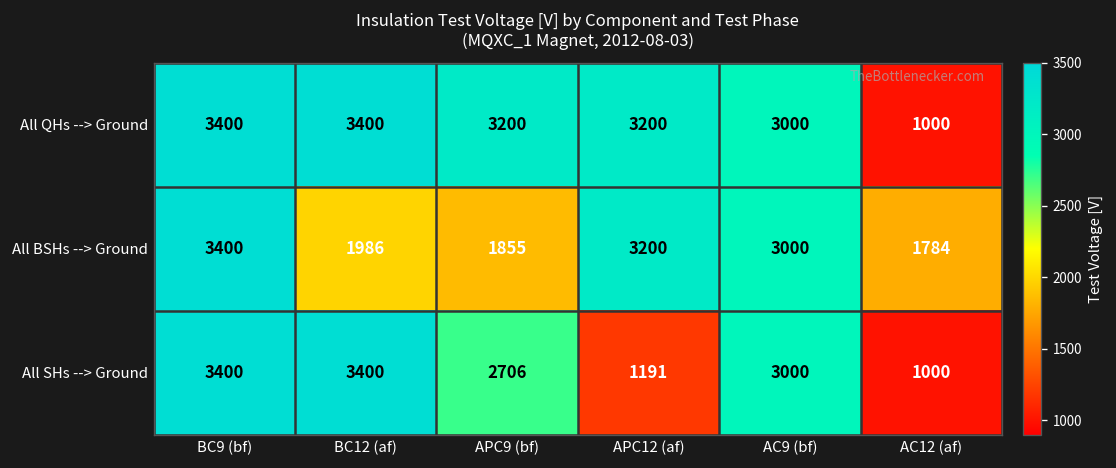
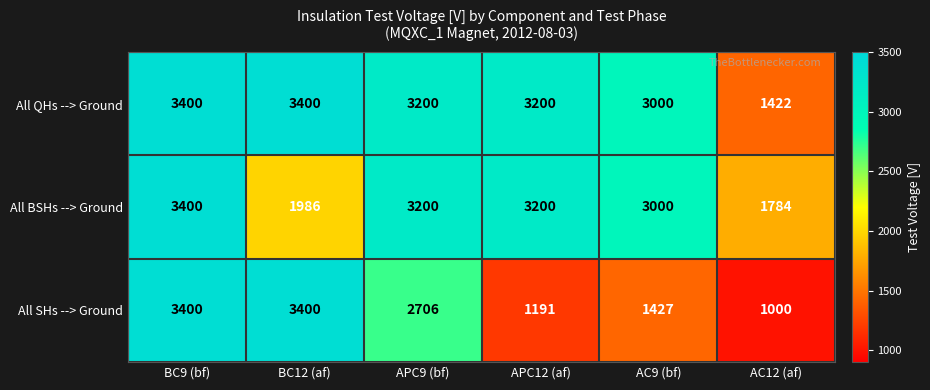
  {
    "All QHs --> Ground": {
      "BC9 (bf)": 3400,
      "BC12 (af)": 3400,
      "APC9 (bf)": 3200,
      "APC12 (af)": 3200,
      "AC9 (bf)": 3000,
-     "AC12 (af)": 1000
+     "AC12 (af)": 1422
    },
    "All BSHs --> Ground": {
      "BC9 (bf)": 3400,
      "BC12 (af)": 1986,
-     "APC9 (bf)": 1855,
+     "APC9 (bf)": 3200,
      "APC12 (af)": 3200,
      "AC9 (bf)": 3000,
      "AC12 (af)": 1784
    },
    "All SHs --> Ground": {
      "BC9 (bf)": 3400,
      "BC12 (af)": 3400,
      "APC9 (bf)": 2706,
      "APC12 (af)": 1191,
-     "AC9 (bf)": 3000,
+     "AC9 (bf)": 1427,
      "AC12 (af)": 1000
    }
  }
